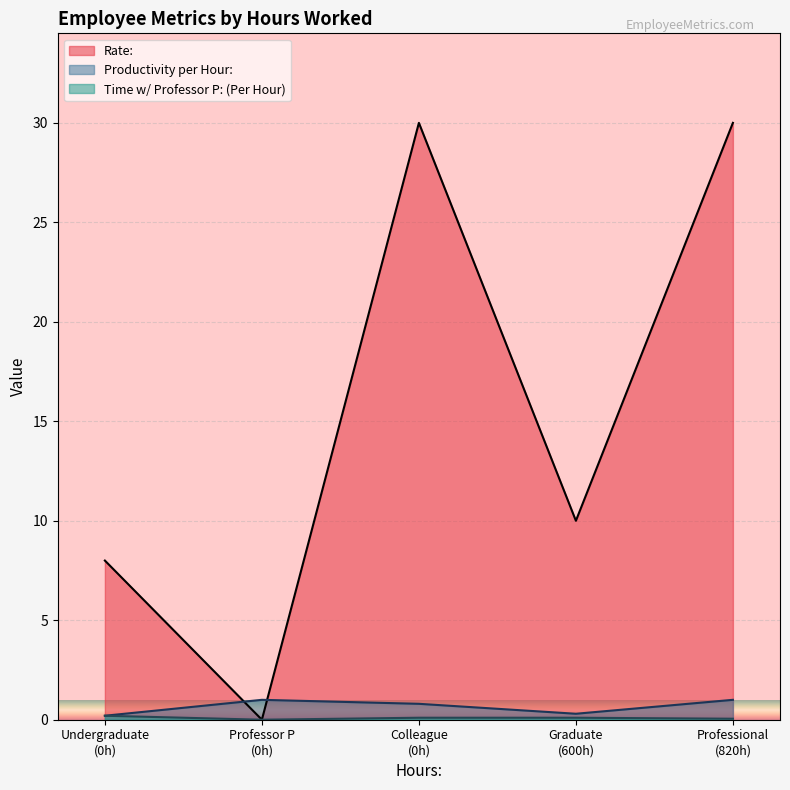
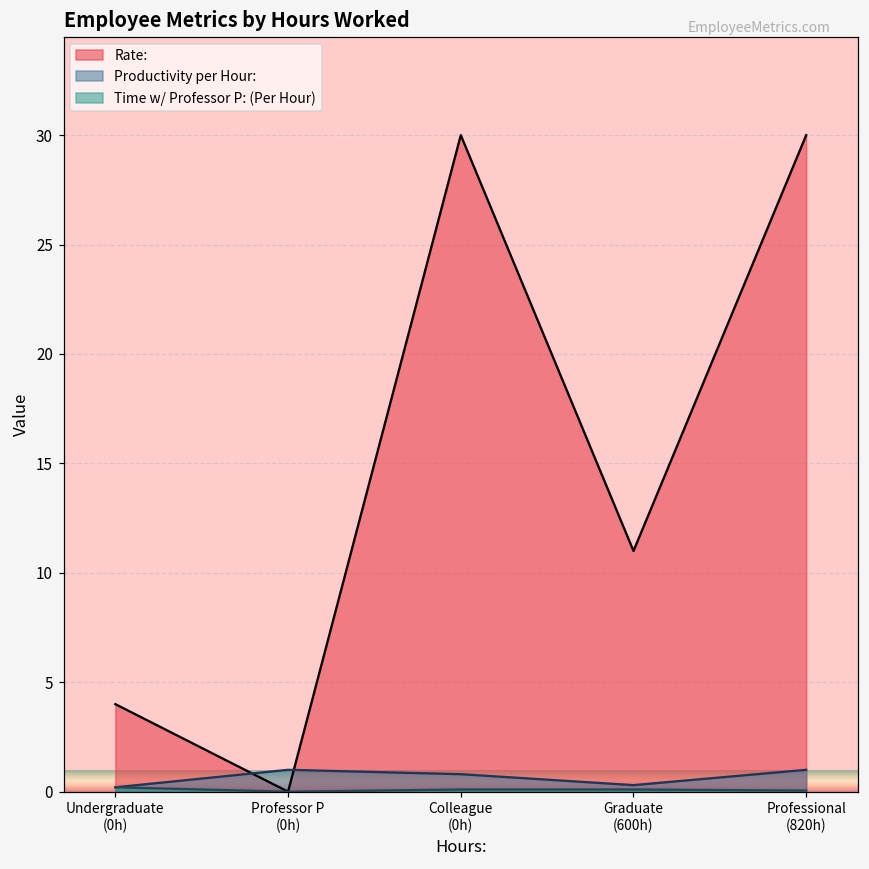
  {
    "Rate:": {
-     "Undergraduate (0h)": 8,
+     "Undergraduate (0h)": 4,
      "Colleague (0h)": 30,
-     "Graduate (600h)": 10,
+     "Graduate (600h)": 11,
      "Professional (820h)": 30
    }
  }
